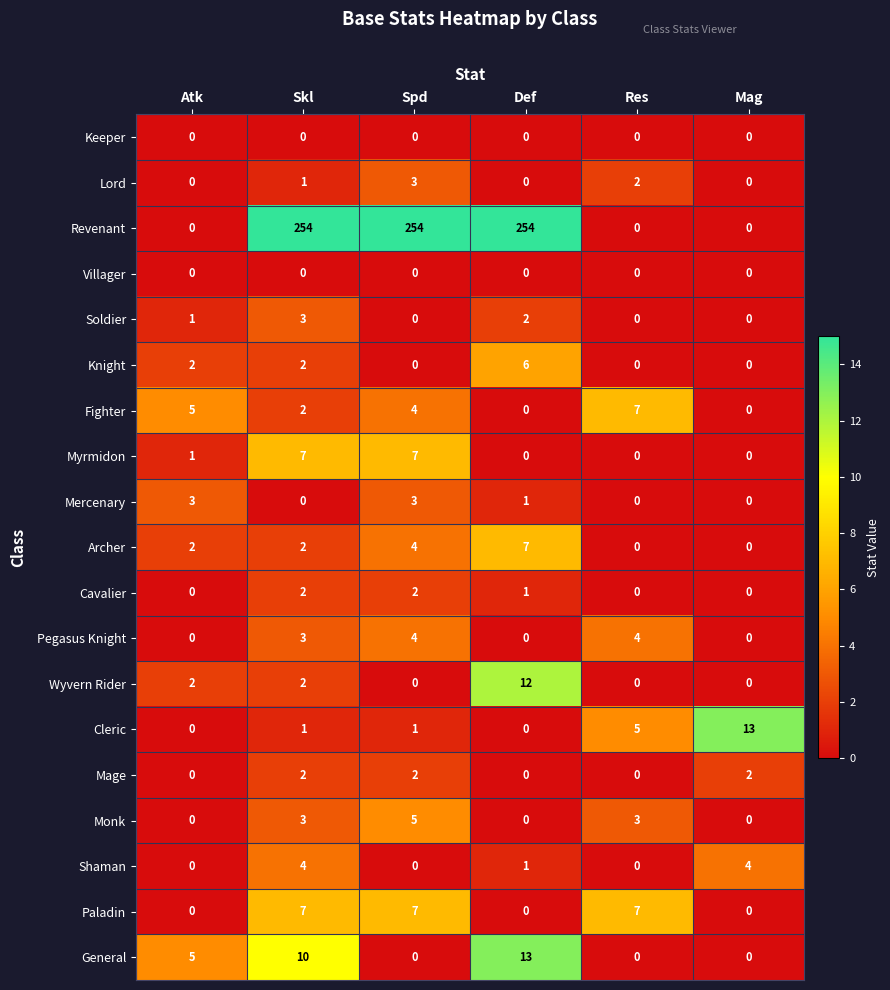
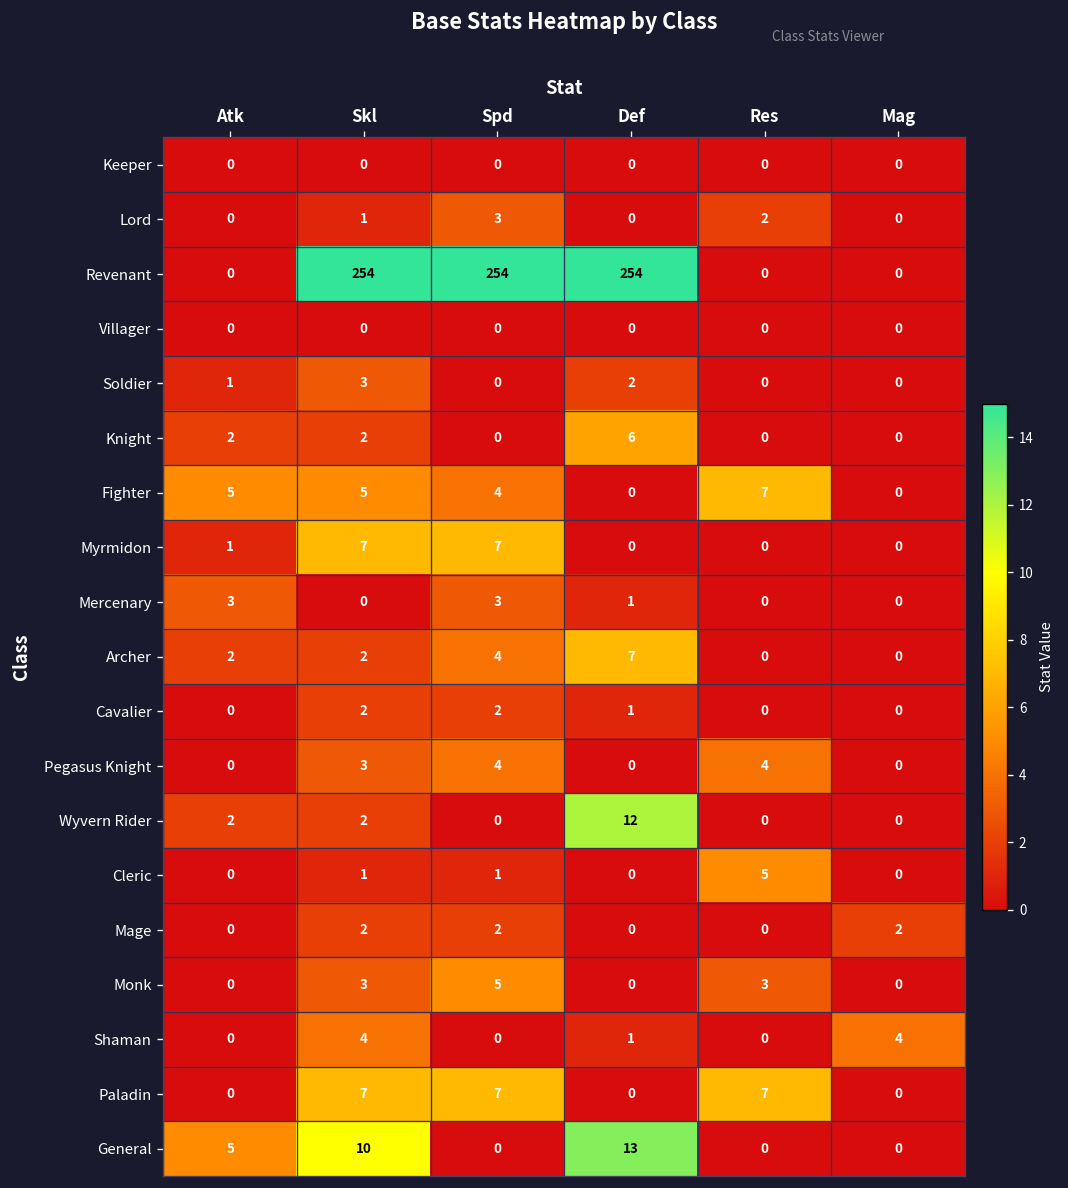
  {
    "Keeper": {
      "Atk": 0,
      "Skl": 0,
      "Spd": 0,
      "Def": 0,
      "Res": 0,
      "Mag": 0
    },
    "Lord": {
      "Atk": 0,
      "Skl": 1,
      "Spd": 3,
      "Def": 0,
      "Res": 2,
      "Mag": 0
    },
    "Revenant": {
      "Atk": 0,
      "Skl": 254,
      "Spd": 254,
      "Def": 254,
      "Res": 0,
      "Mag": 0
    },
    "Villager": {
      "Atk": 0,
      "Skl": 0,
      "Spd": 0,
      "Def": 0,
      "Res": 0,
      "Mag": 0
    },
    "Soldier": {
      "Atk": 1,
      "Skl": 3,
      "Spd": 0,
      "Def": 2,
      "Res": 0,
      "Mag": 0
    },
    "Knight": {
      "Atk": 2,
      "Skl": 2,
      "Spd": 0,
      "Def": 6,
      "Res": 0,
      "Mag": 0
    },
    "Fighter": {
      "Atk": 5,
-     "Skl": 2,
+     "Skl": 5,
      "Spd": 4,
      "Def": 0,
      "Res": 7,
      "Mag": 0
    },
    "Myrmidon": {
      "Atk": 1,
      "Skl": 7,
      "Spd": 7,
      "Def": 0,
      "Res": 0,
      "Mag": 0
    },
    "Mercenary": {
      "Atk": 3,
      "Skl": 0,
      "Spd": 3,
      "Def": 1,
      "Res": 0,
      "Mag": 0
    },
    "Archer": {
      "Atk": 2,
      "Skl": 2,
      "Spd": 4,
      "Def": 7,
      "Res": 0,
      "Mag": 0
    },
    "Cavalier": {
      "Atk": 0,
      "Skl": 2,
      "Spd": 2,
      "Def": 1,
      "Res": 0,
      "Mag": 0
    },
    "Pegasus Knight": {
      "Atk": 0,
      "Skl": 3,
      "Spd": 4,
      "Def": 0,
      "Res": 4,
      "Mag": 0
    },
    "Wyvern Rider": {
      "Atk": 2,
      "Skl": 2,
      "Spd": 0,
      "Def": 12,
      "Res": 0,
      "Mag": 0
    },
    "Cleric": {
      "Atk": 0,
      "Skl": 1,
      "Spd": 1,
      "Def": 0,
      "Res": 5,
-     "Mag": 13
+     "Mag": 0
    },
    "Mage": {
      "Atk": 0,
      "Skl": 2,
      "Spd": 2,
      "Def": 0,
      "Res": 0,
      "Mag": 2
    },
    "Monk": {
      "Atk": 0,
      "Skl": 3,
      "Spd": 5,
      "Def": 0,
      "Res": 3,
      "Mag": 0
    },
    "Shaman": {
      "Atk": 0,
      "Skl": 4,
      "Spd": 0,
      "Def": 1,
      "Res": 0,
      "Mag": 4
    },
    "Paladin": {
      "Atk": 0,
      "Skl": 7,
      "Spd": 7,
      "Def": 0,
      "Res": 7,
      "Mag": 0
    },
    "General": {
      "Atk": 5,
      "Skl": 10,
      "Spd": 0,
      "Def": 13,
      "Res": 0,
      "Mag": 0
    }
  }
